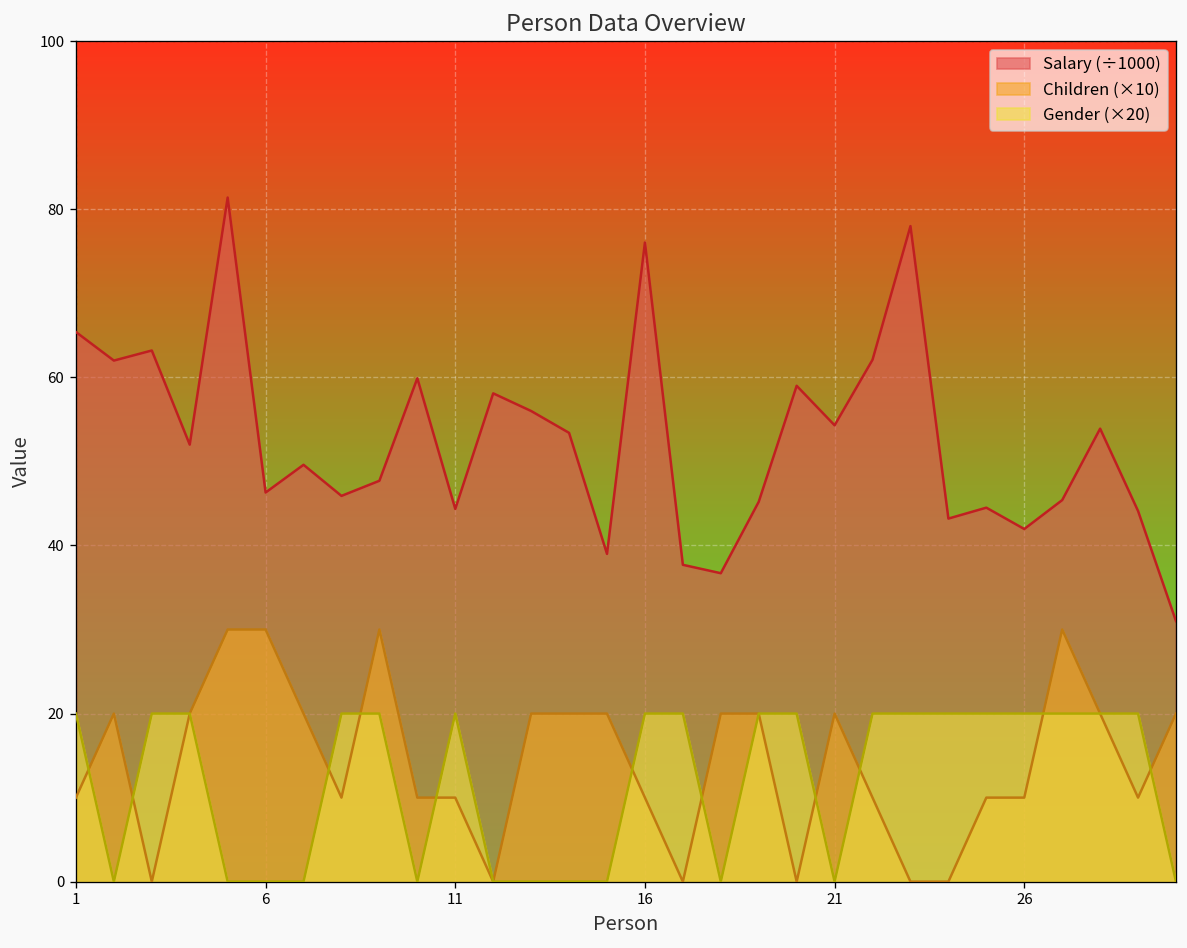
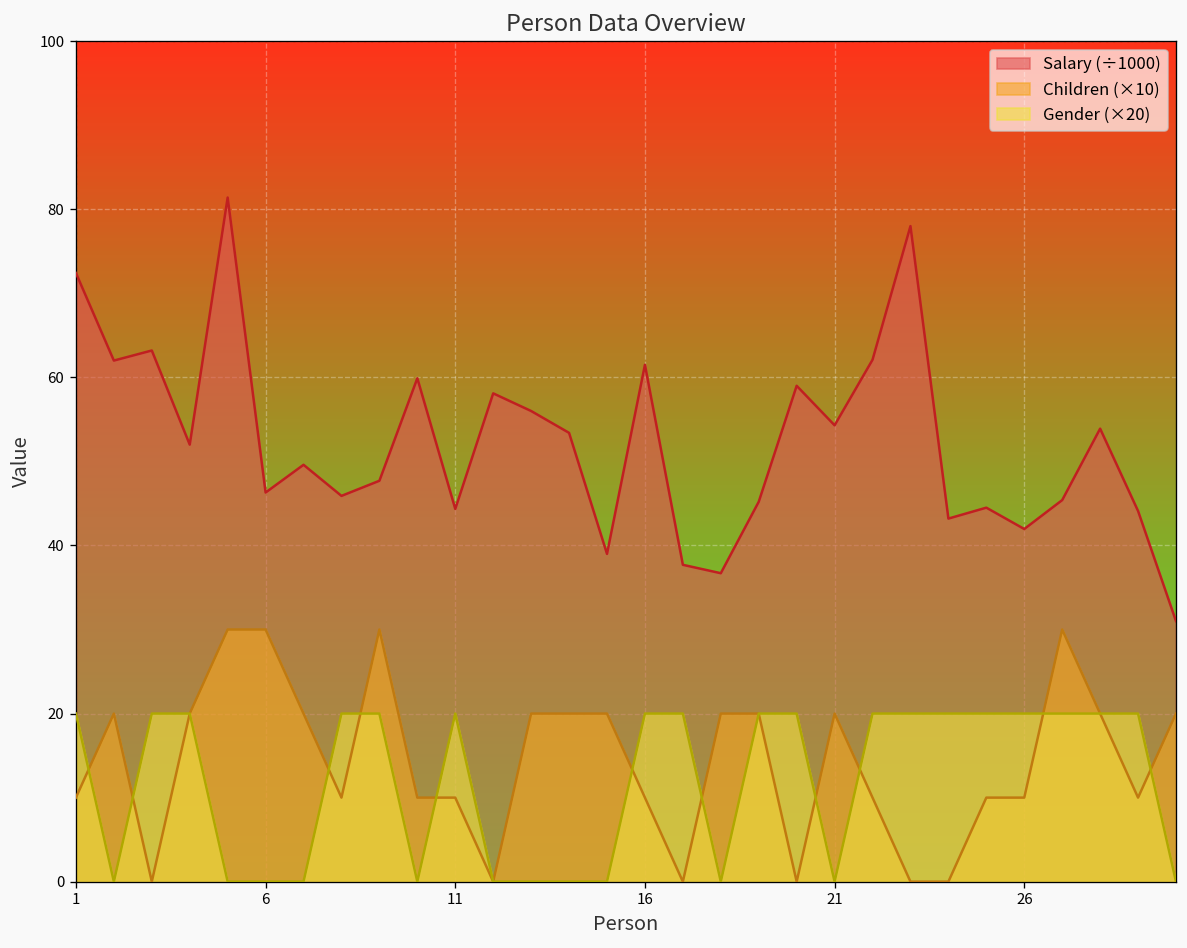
  {
    "Salary (÷1000)": {
-     "1": 65,
+     "1": 72,
      "6": 46,
      "11": 44,
-     "16": 76,
+     "16": 62,
      "21": 54,
      "26": 42
    }
  }
